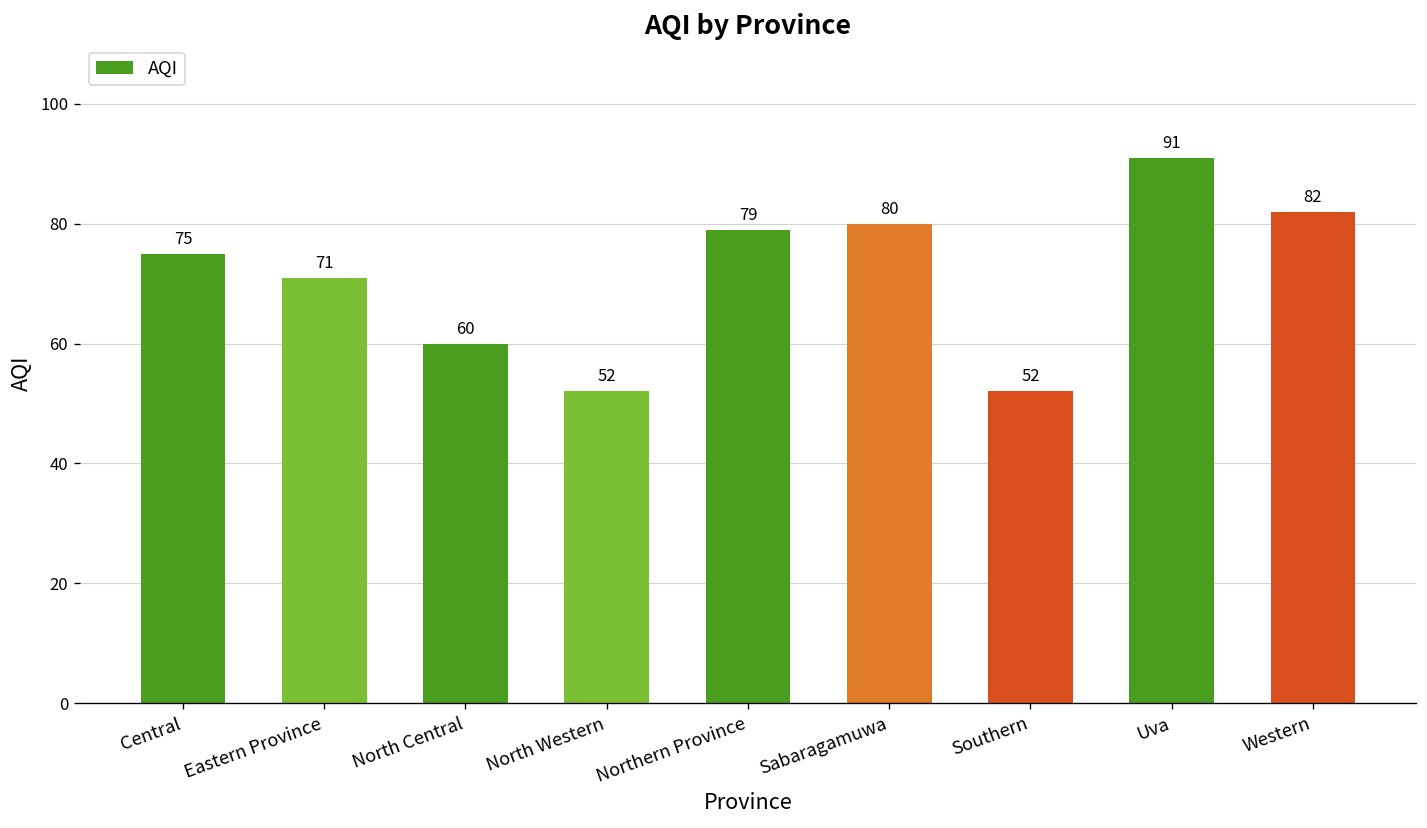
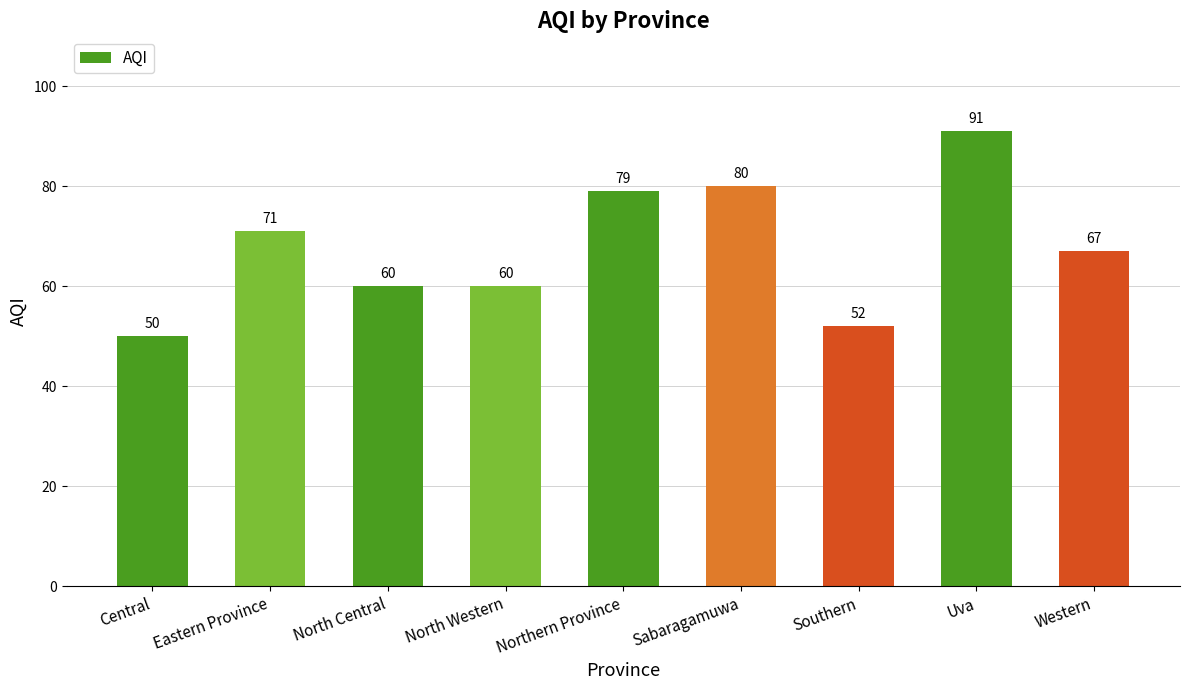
  {
-   "Central": 75,
+   "Central": 50,
    "Eastern Province": 71,
    "North Central": 60,
-   "North Western": 52,
+   "North Western": 60,
    "Northern Province": 79,
    "Sabaragamuwa": 80,
    "Southern": 52,
    "Uva": 91,
-   "Western": 82
+   "Western": 67
  }
